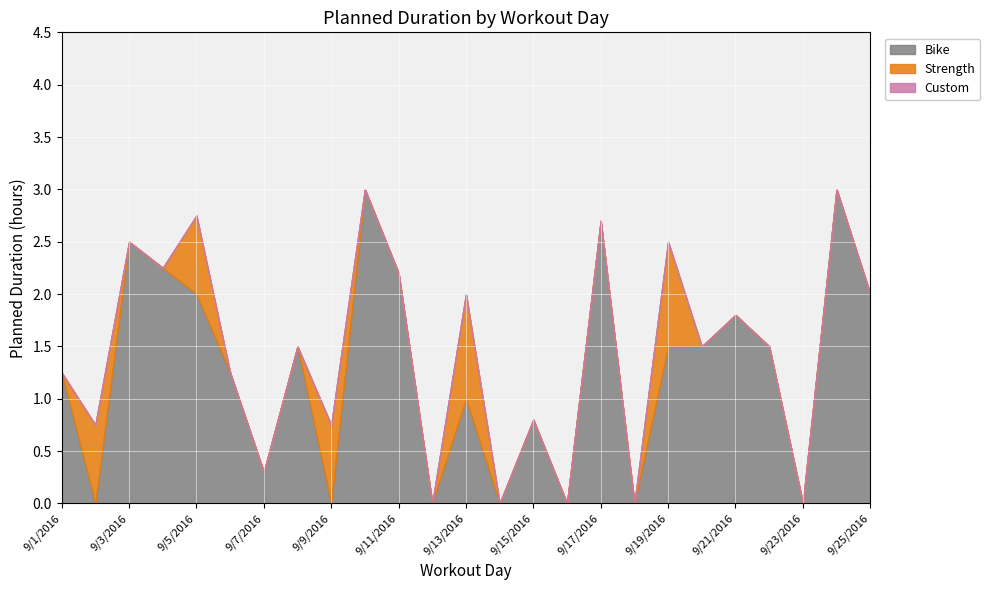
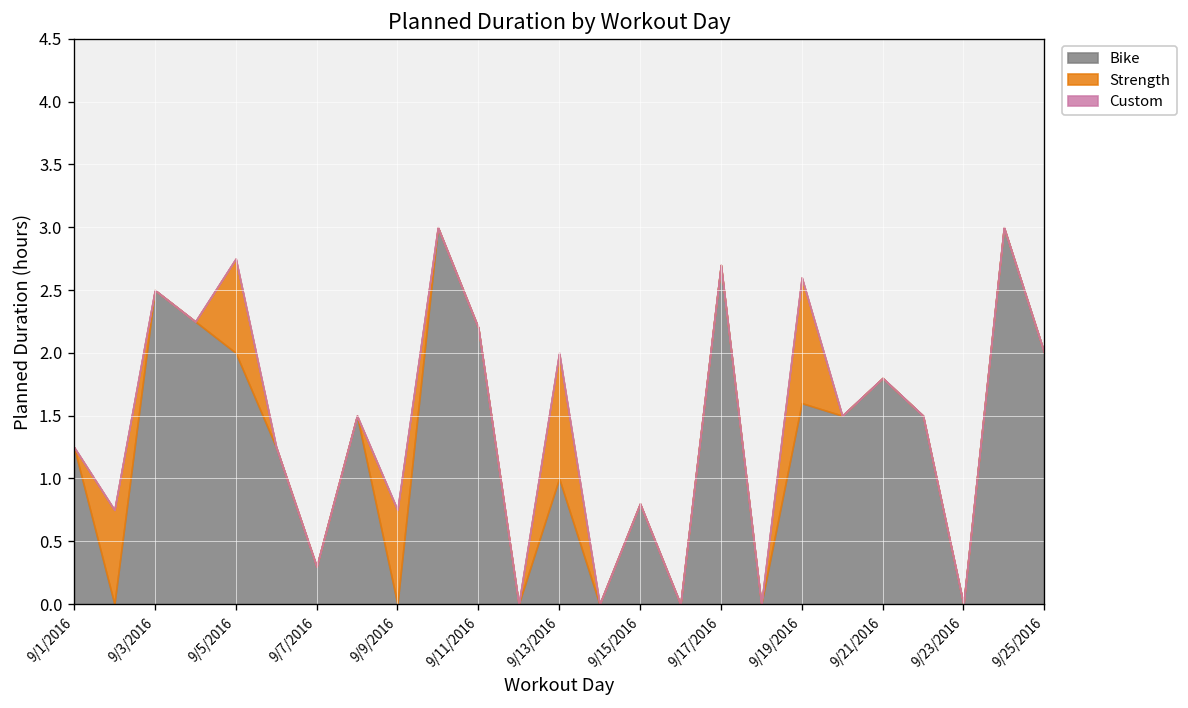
  {
    "Bike": {
      "9/5/2016": 2.0,
      "9/9/2016": 0.0,
      "9/13/2016": 1.0,
-     "9/19/2016": 1.5
+     "9/19/2016": 1.6
    }
  }
